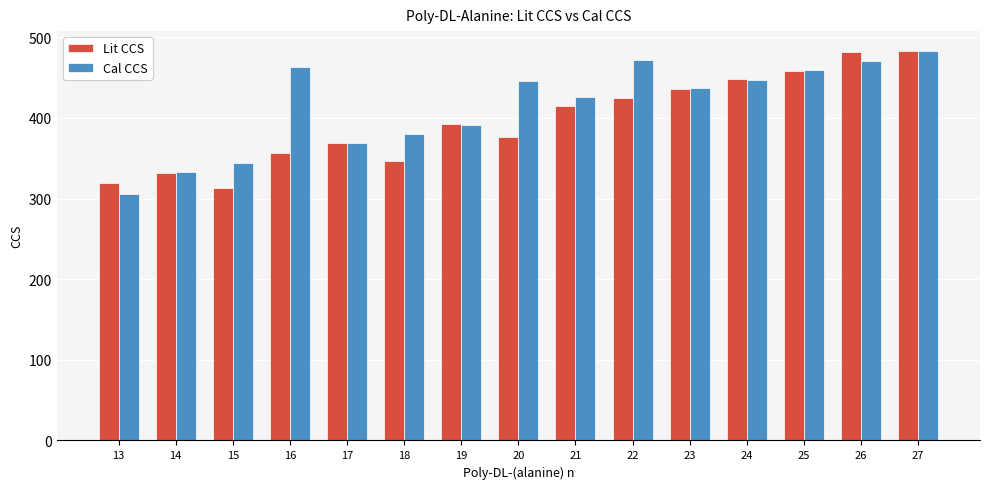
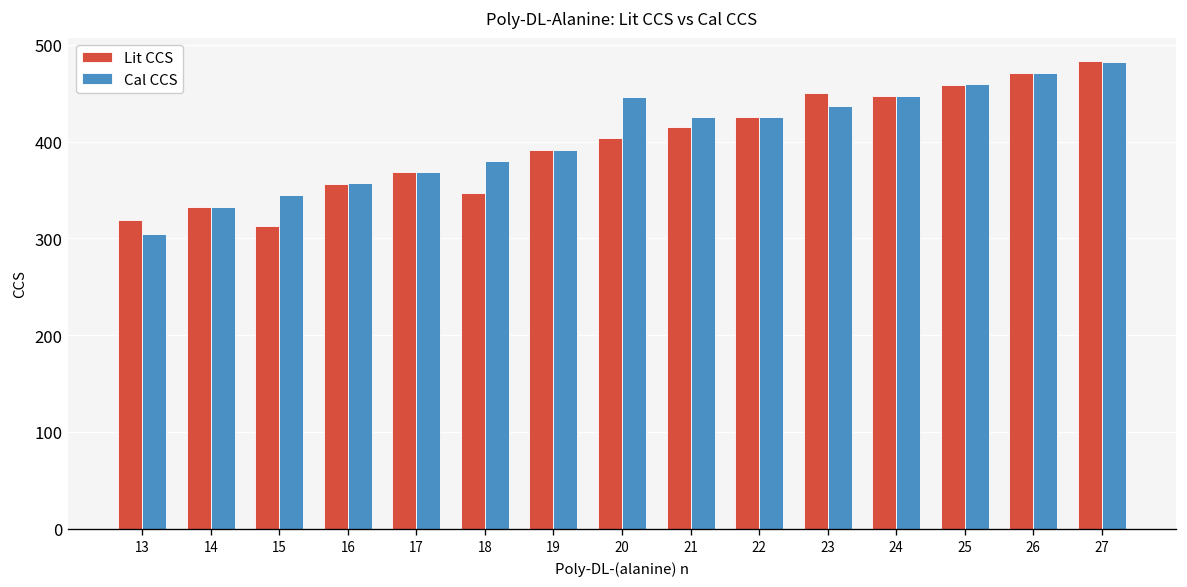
  {
    "Lit CCS": {
      "13": 320,
      "14": 330,
      "15": 310,
      "16": 360,
      "17": 370,
      "18": 350,
      "19": 390,
-     "20": 380,
+     "20": 400,
      "21": 410,
      "22": 430,
-     "23": 440,
+     "23": 450,
      "24": 450,
      "25": 460,
-     "26": 480,
+     "26": 470,
      "27": 480
    },
    "Cal CCS": {
      "13": 310,
      "14": 330,
      "15": 340,
-     "16": 460,
+     "16": 360,
      "17": 370,
      "18": 380,
      "19": 390,
      "20": 450,
      "21": 430,
-     "22": 470,
+     "22": 430,
      "23": 440,
      "24": 450,
      "25": 460,
      "26": 470,
      "27": 480
    }
  }
